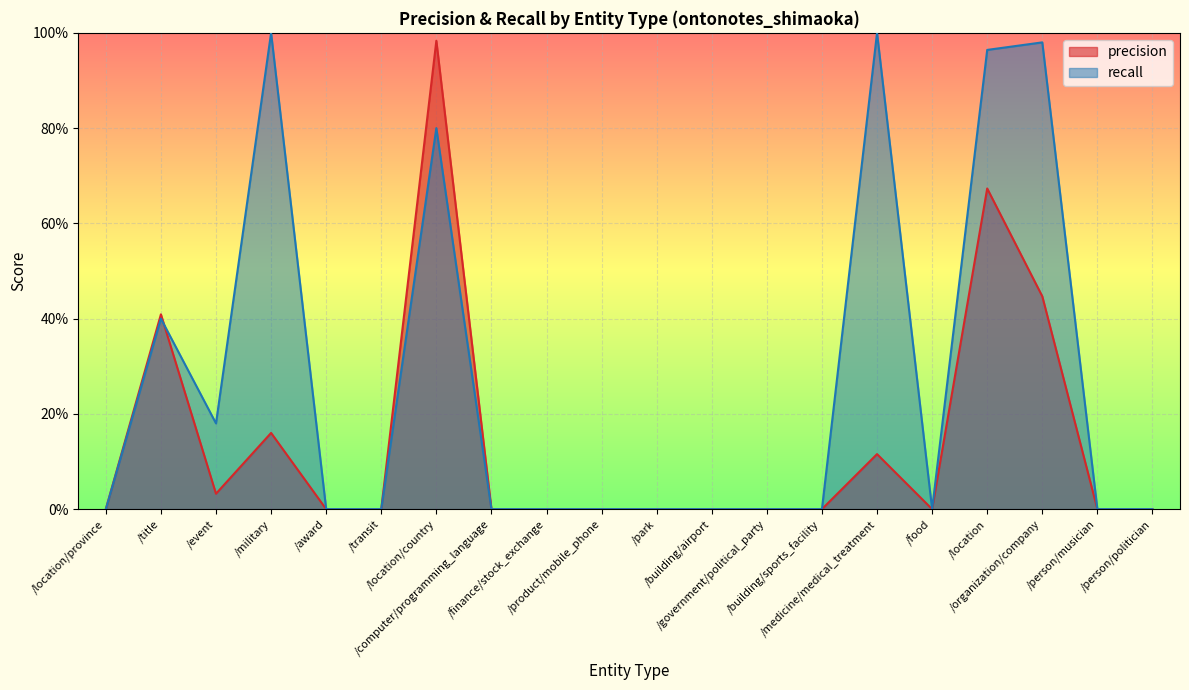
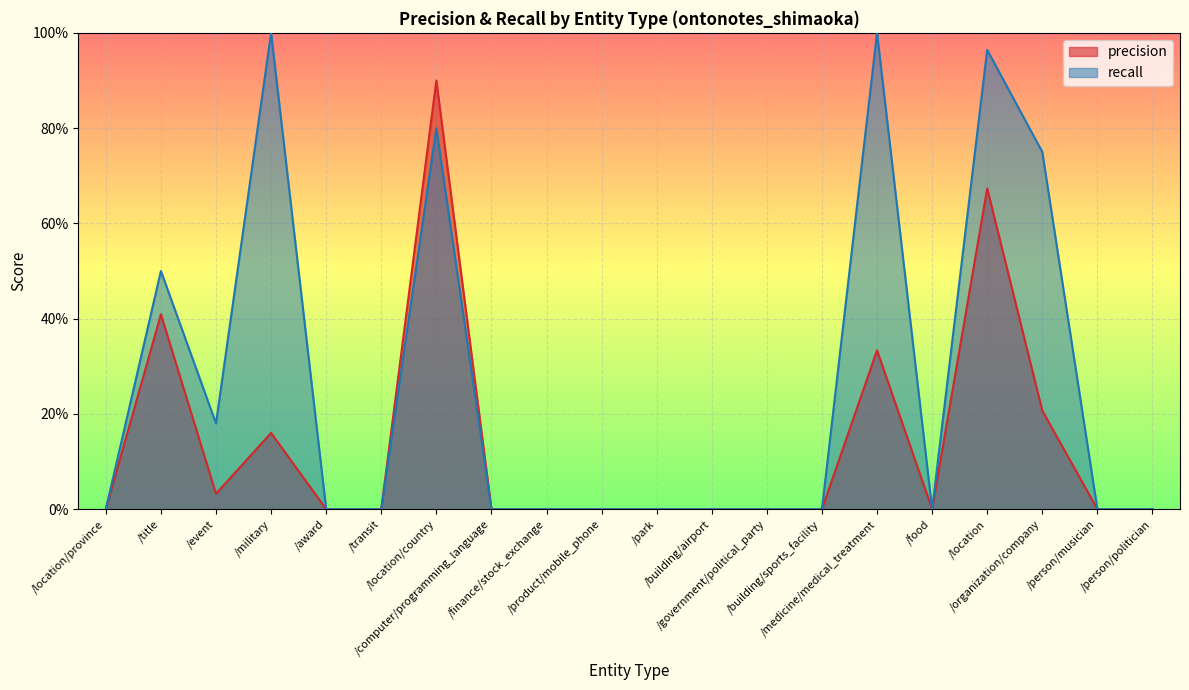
  {
    "precision": {
      "/title": "41%",
      "/event": "3%",
      "/military": "16%",
-     "/location/country": "98%",
-     "/medicine/medical_treatment": "12%",
+     "/location/country": "90%",
+     "/medicine/medical_treatment": "33%",
      "/location": "67%",
-     "/organization/company": "45%"
+     "/organization/company": "21%"
    },
    "recall": {
-     "/title": "40%",
+     "/title": "50%",
      "/event": "18%",
      "/military": "100%",
      "/location/country": "80%",
      "/medicine/medical_treatment": "100%",
      "/location": "96%",
-     "/organization/company": "98%"
+     "/organization/company": "75%"
    }
  }
